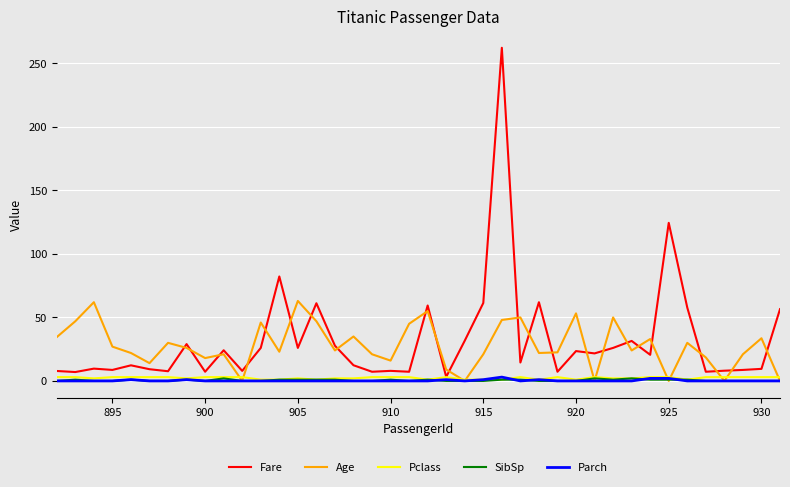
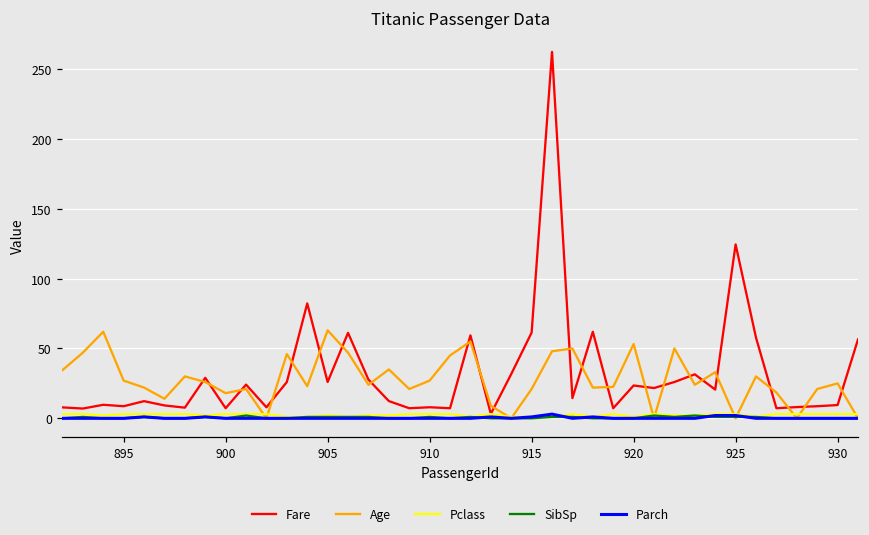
  {
    "Fare": {
      "895": 9,
      "900": 7,
      "905": 26,
      "910": 8,
      "915": 61,
      "920": 24,
      "925": 125,
      "930": 10
    },
    "Age": {
      "895": 27,
      "900": 18,
      "905": 63,
-     "910": 16,
+     "910": 27,
      "915": 21,
      "920": 53,
-     "930": 34
+     "930": 25
    },
    "Pclass": {
      "895": 3,
      "900": 3,
      "910": 3,
      "930": 3
    }
  }
